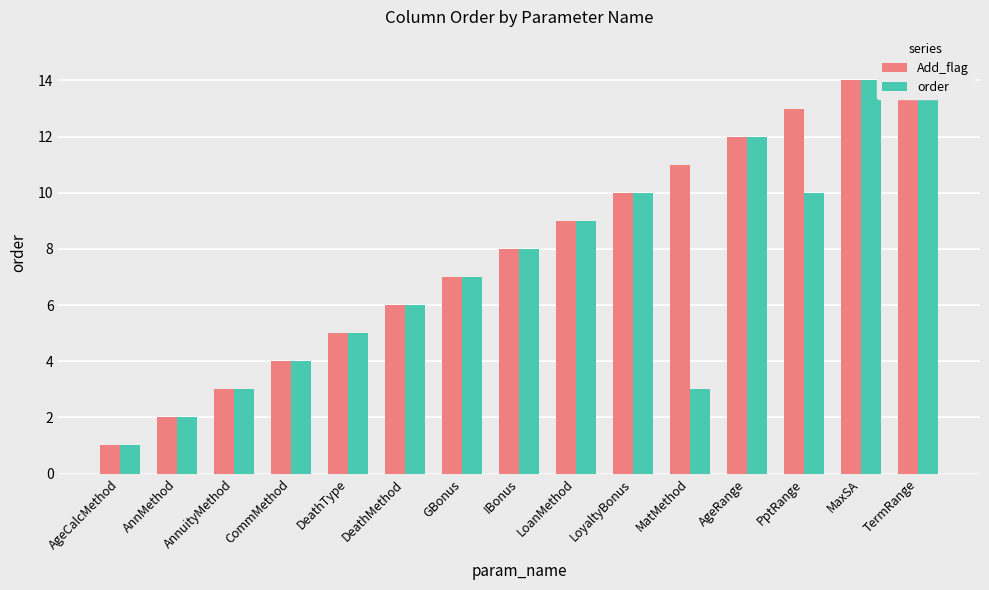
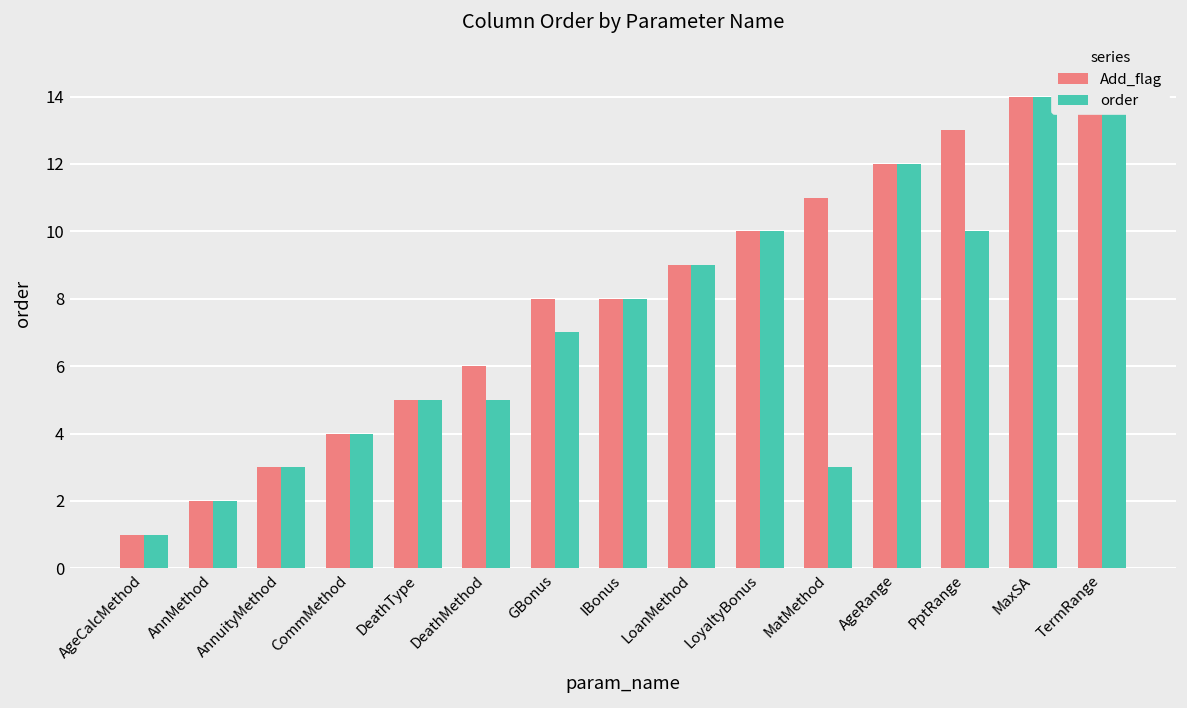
  {
    "Add_flag": {
      "AgeCalcMethod": 1,
      "AnnMethod": 2,
      "AnnuityMethod": 3,
      "CommMethod": 4,
      "DeathType": 5,
      "DeathMethod": 6,
-     "GBonus": 7,
+     "GBonus": 8,
      "IBonus": 8,
      "LoanMethod": 9,
      "LoyaltyBonus": 10,
      "MatMethod": 11,
      "AgeRange": 12,
      "PptRange": 13,
      "MaxSA": 14
    },
    "order": {
      "AgeCalcMethod": 1,
      "AnnMethod": 2,
      "AnnuityMethod": 3,
      "CommMethod": 4,
      "DeathType": 5,
-     "DeathMethod": 6,
+     "DeathMethod": 5,
      "GBonus": 7,
      "IBonus": 8,
      "LoanMethod": 9,
      "LoyaltyBonus": 10,
      "MatMethod": 3,
      "AgeRange": 12,
      "PptRange": 10,
      "MaxSA": 14
    }
  }
